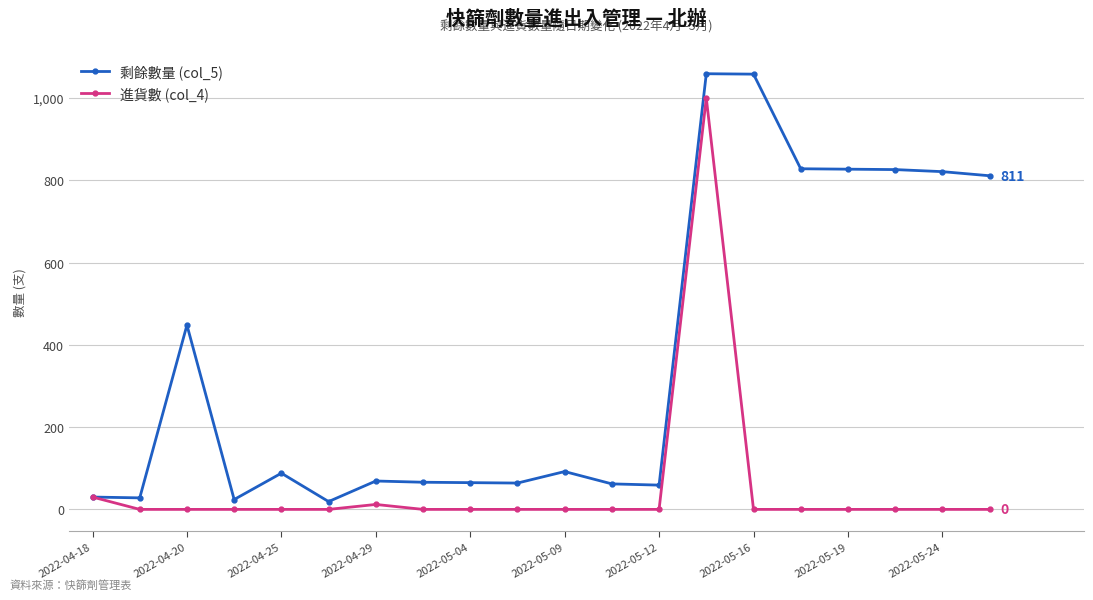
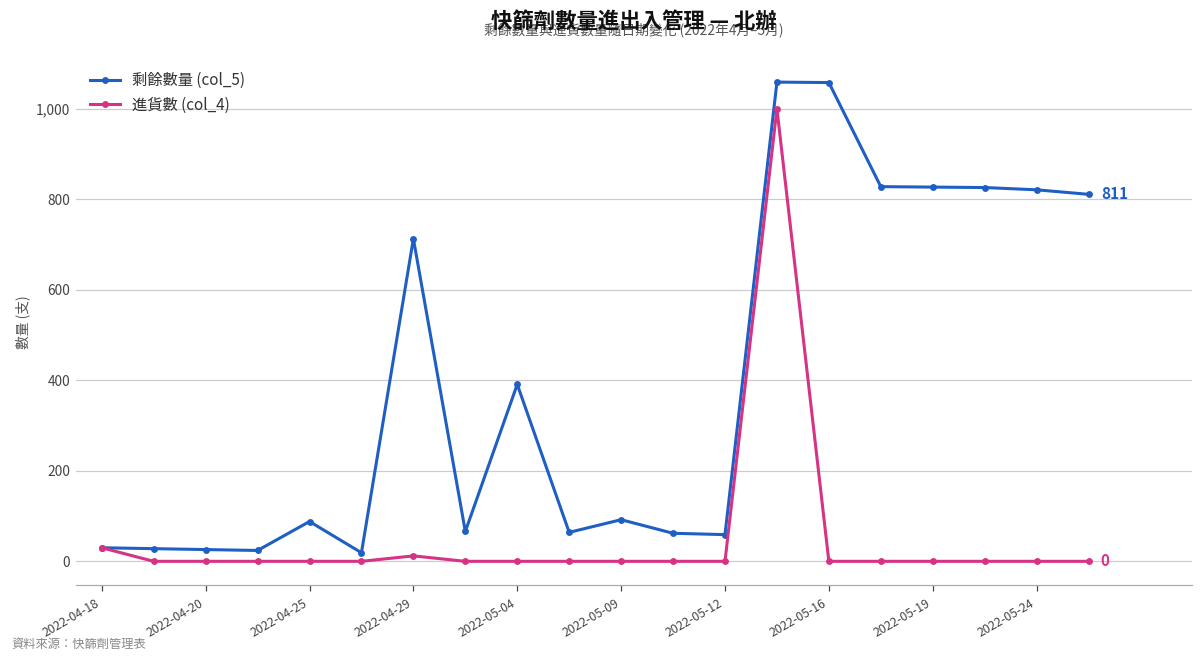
  {
    "剩餘數量 (col_5)": {
-     "2022-04-20": "450",
+     "2022-04-20": "30",
      "2022-04-25": "90",
-     "2022-04-29": "70",
-     "2022-05-04": "70",
+     "2022-04-29": "710",
+     "2022-05-04": "390",
      "2022-05-09": "90",
      "2022-05-12": "60",
      "2022-05-16": "1,060",
      "2022-05-19": "830",
      "2022-05-24": "820"
    },
    "進貨數 (col_4)": {
      "2022-04-20": "0",
      "2022-04-25": "0",
      "2022-04-29": "10",
      "2022-05-04": "0",
      "2022-05-09": "0",
      "2022-05-12": "0",
      "2022-05-16": "0",
      "2022-05-19": "0",
      "2022-05-24": "0"
    }
  }
